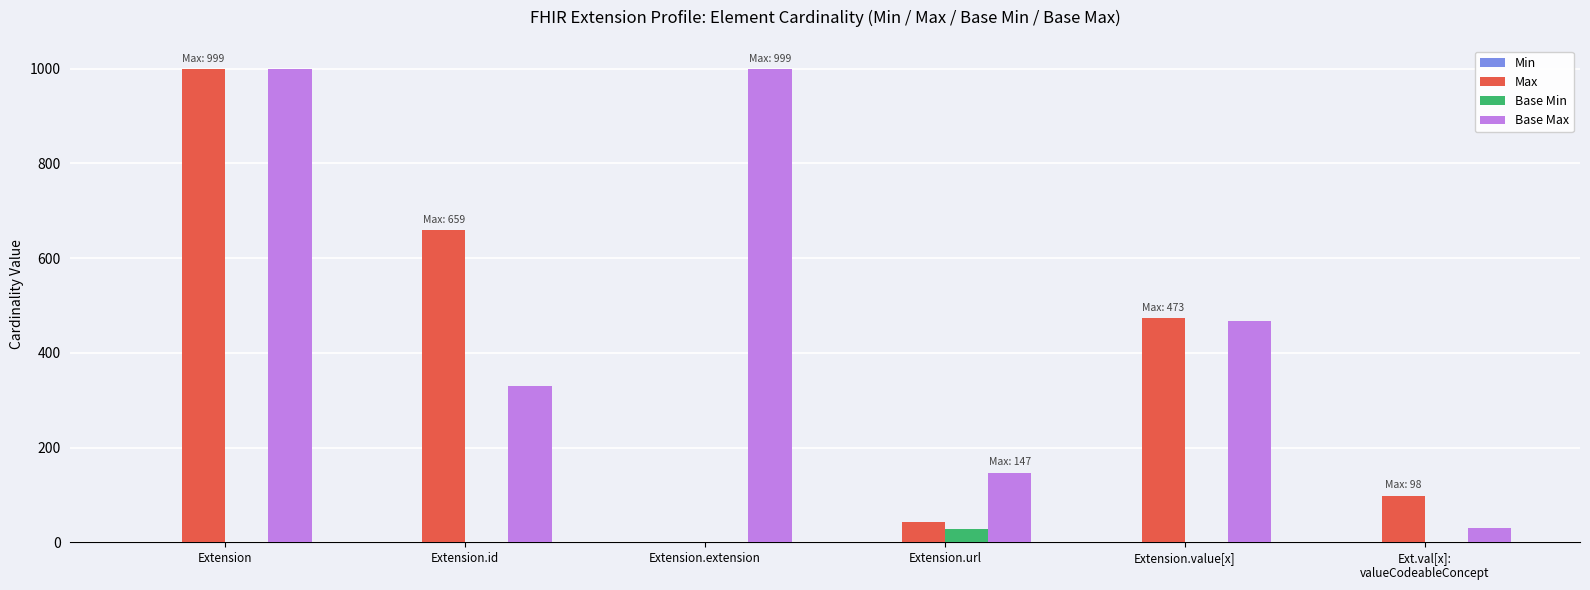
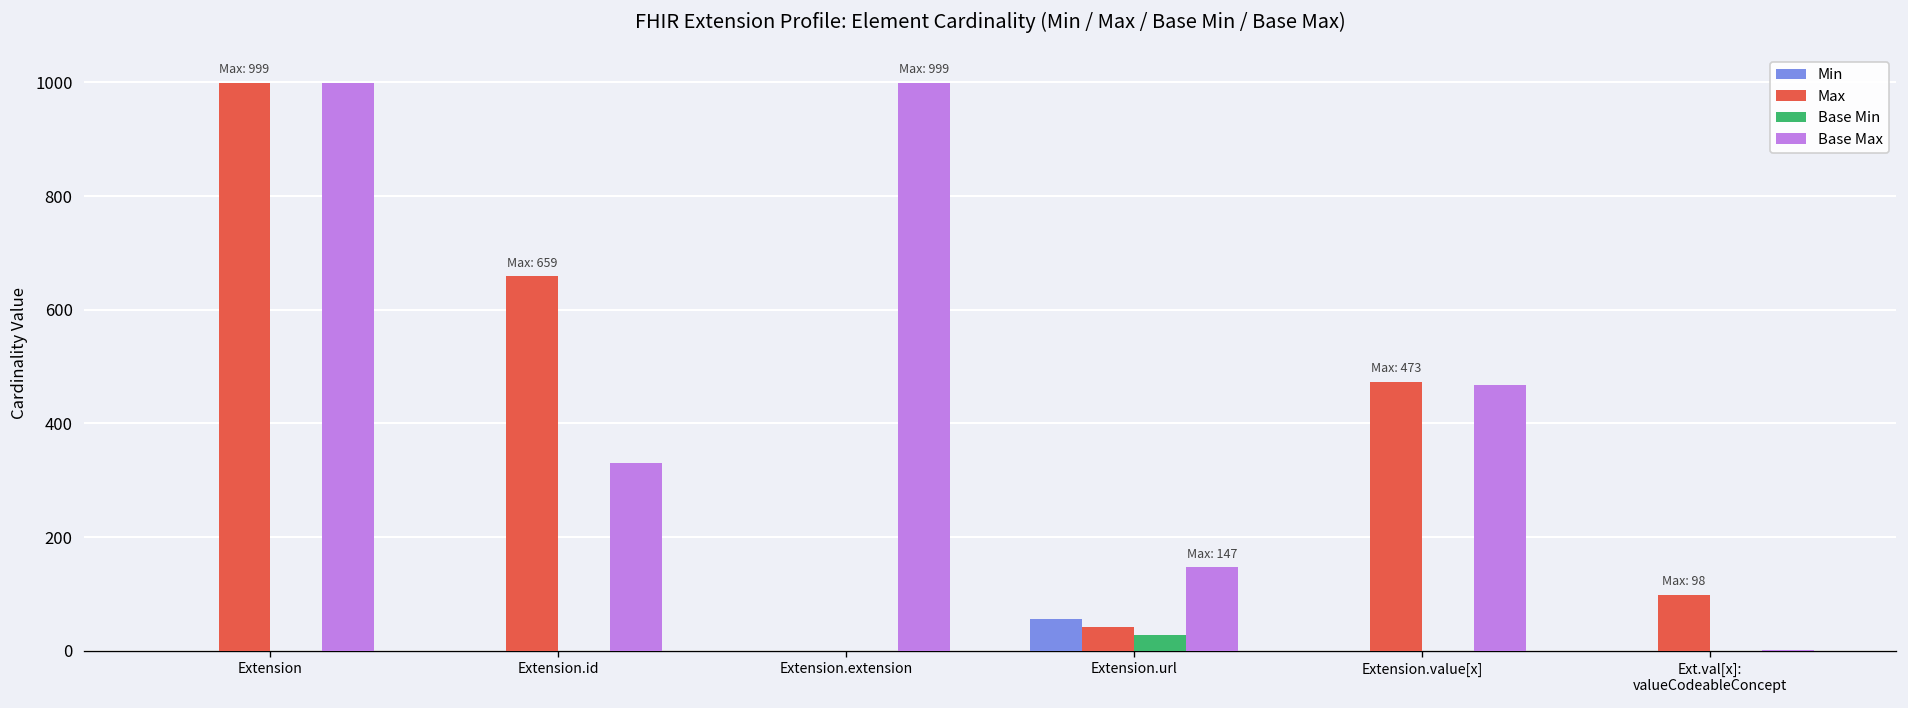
  {
    "Min": {
      "Extension": 0,
      "Extension.id": 0,
      "Extension.extension": 0,
-     "Extension.url": 0,
+     "Extension.url": 60,
      "Extension.value[x]": 0,
      "Ext.val[x]: valueCodeableConcept": 0
    },
    "Max": {
      "Extension": 999,
      "Extension.id": 659,
      "Extension.value[x]": 473,
      "Ext.val[x]: valueCodeableConcept": 98
    },
    "Base Min": {
      "Extension": 0,
      "Extension.id": 0,
      "Extension.extension": 0,
      "Extension.url": 30,
      "Extension.value[x]": 0,
      "Ext.val[x]: valueCodeableConcept": 0
    },
    "Base Max": {
      "Extension": 1000,
      "Extension.id": 330,
      "Extension.value[x]": 470,
-     "Ext.val[x]: valueCodeableConcept": 30
+     "Ext.val[x]: valueCodeableConcept": 0
    }
  }
